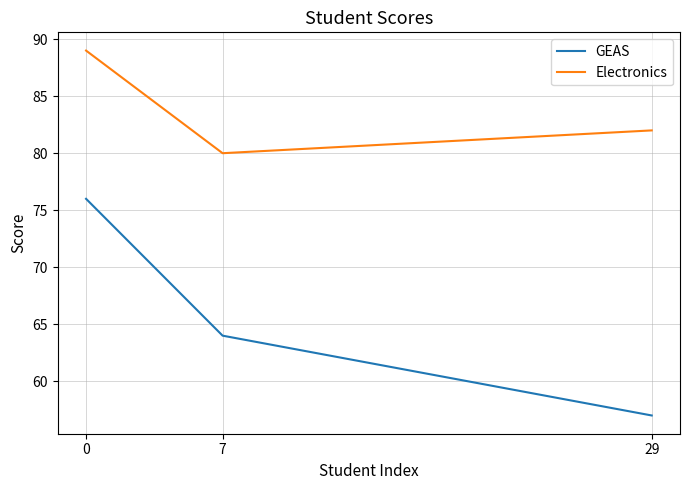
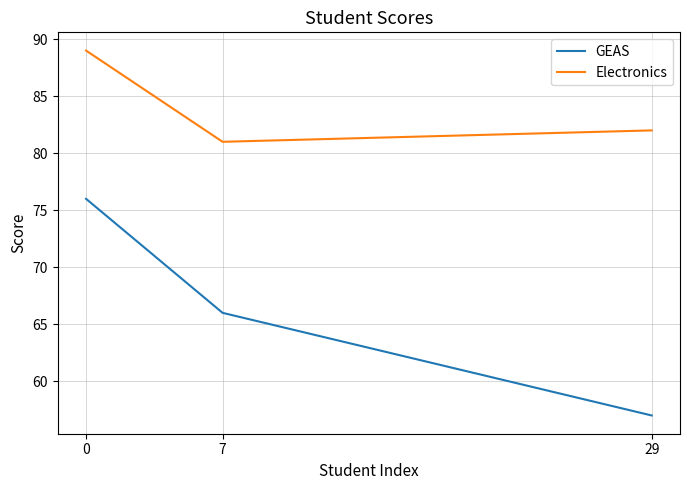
  {
    "GEAS": {
      "0": 76,
-     "7": 64,
+     "7": 66,
      "29": 57
    },
    "Electronics": {
      "0": 89,
-     "7": 80,
+     "7": 81,
      "29": 82
    }
  }
